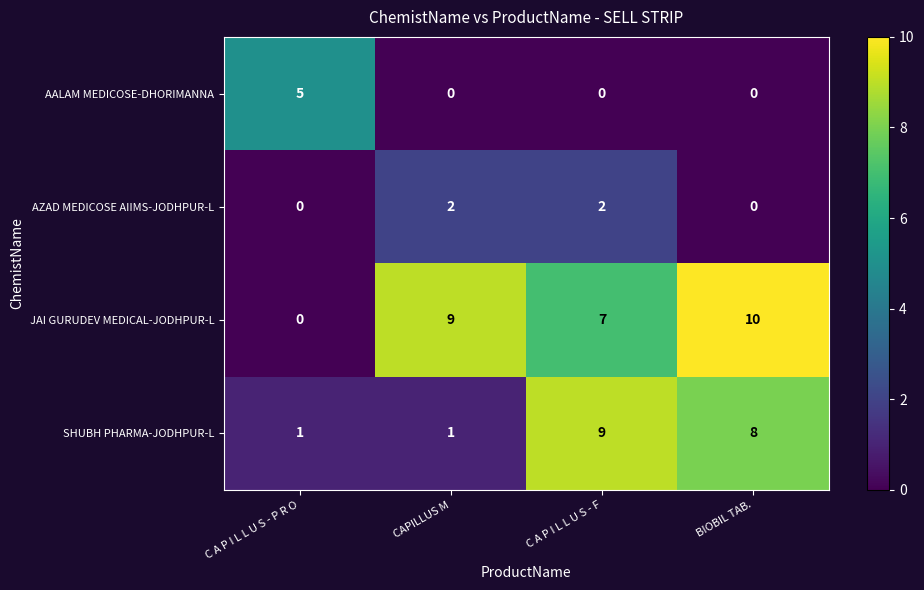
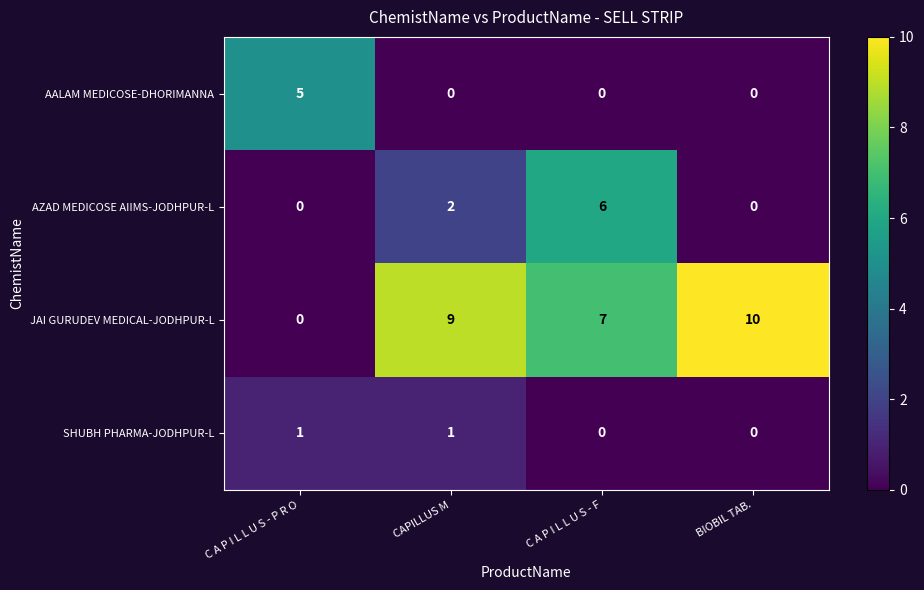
  {
    "AALAM MEDICOSE-DHORIMANNA": {
      "C A P I L L U S - P R O": 5,
      "CAPILLUS M": 0,
      "C A P I L L U S - F": 0,
      "BIOBIL TAB.": 0
    },
    "AZAD MEDICOSE AIIMS-JODHPUR-L": {
      "C A P I L L U S - P R O": 0,
      "CAPILLUS M": 2,
-     "C A P I L L U S - F": 2,
+     "C A P I L L U S - F": 6,
      "BIOBIL TAB.": 0
    },
    "JAI GURUDEV MEDICAL-JODHPUR-L": {
      "C A P I L L U S - P R O": 0,
      "CAPILLUS M": 9,
      "C A P I L L U S - F": 7,
      "BIOBIL TAB.": 10
    },
    "SHUBH PHARMA-JODHPUR-L": {
      "C A P I L L U S - P R O": 1,
      "CAPILLUS M": 1,
-     "C A P I L L U S - F": 9,
-     "BIOBIL TAB.": 8
+     "C A P I L L U S - F": 0,
+     "BIOBIL TAB.": 0
    }
  }
